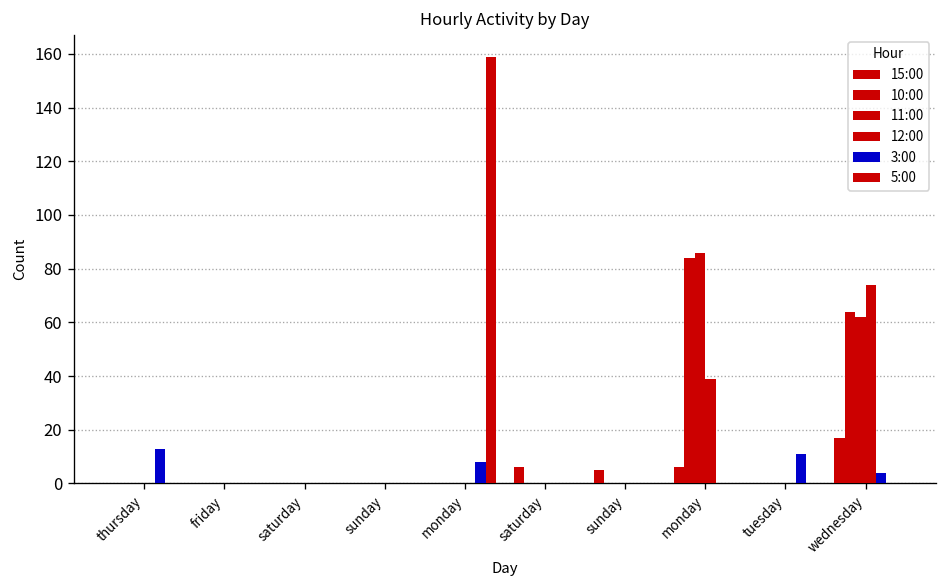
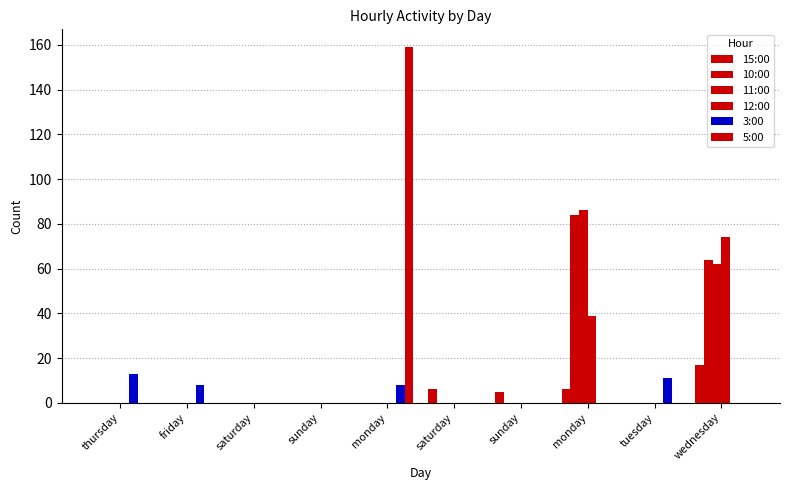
  {
    "3:00": {
      "thursday": 13,
-     "friday": 0,
+     "friday": 8,
      "tuesday": 11,
-     "wednesday": 4
+     "wednesday": 0
    }
  }
